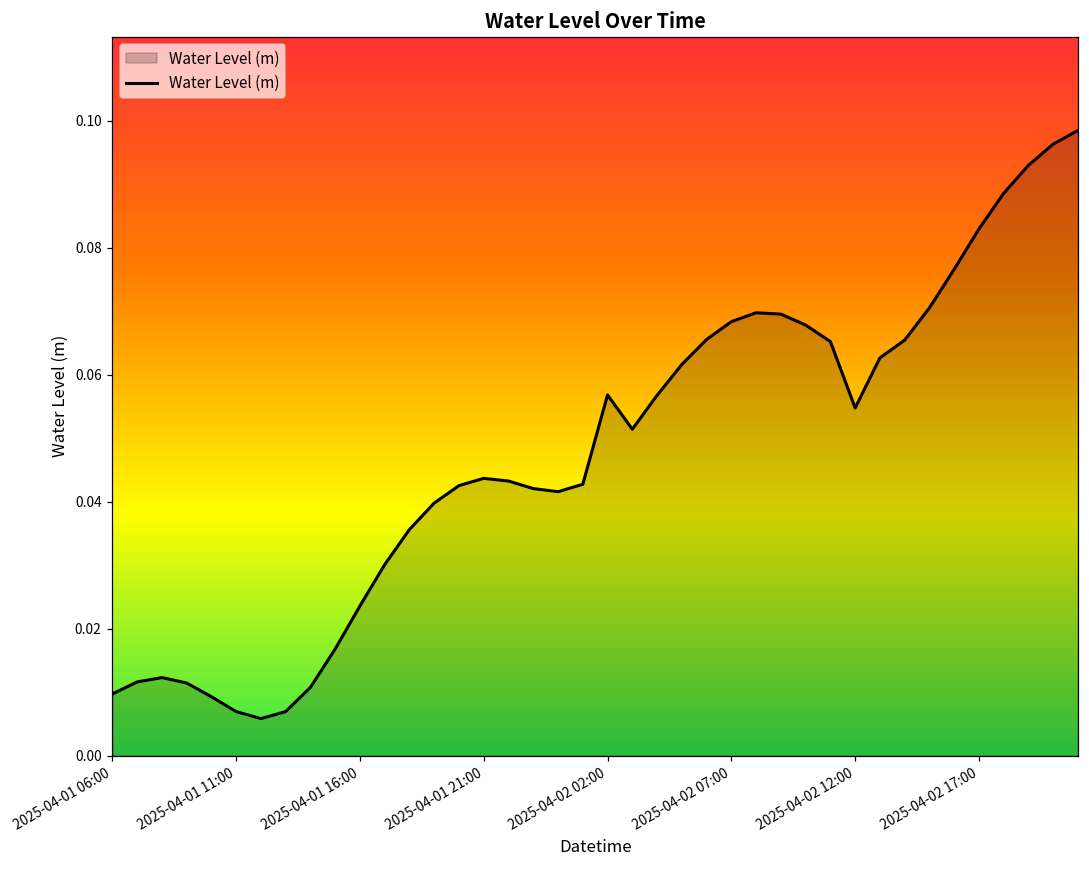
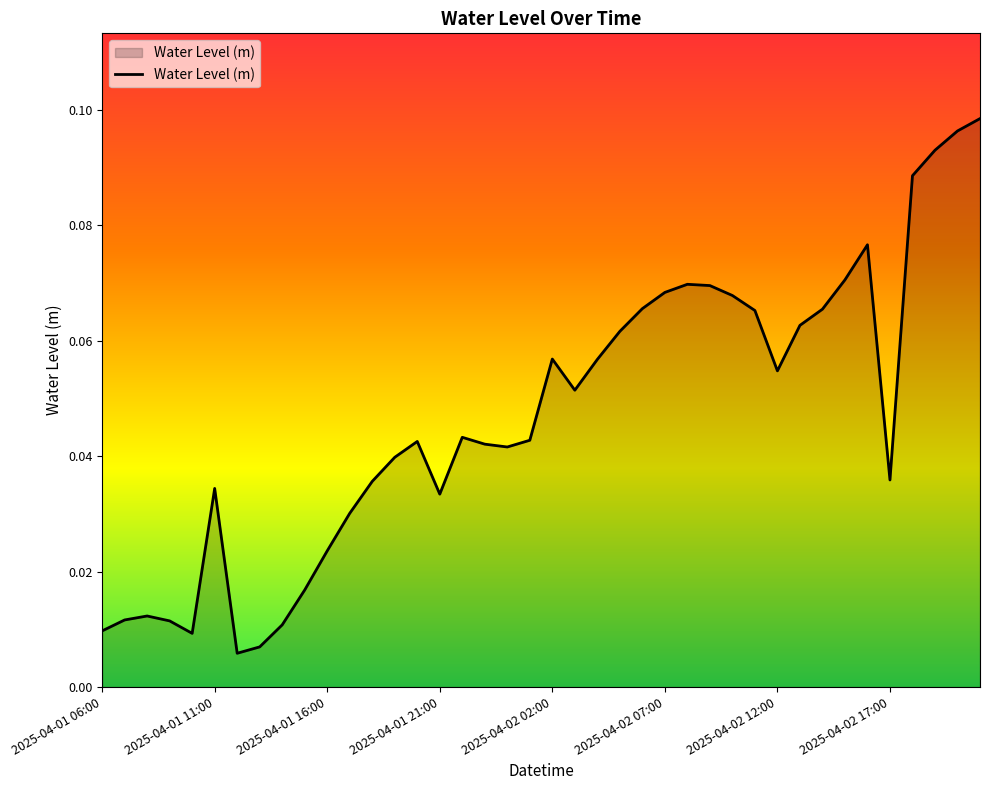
  {
    "2025-04-01 06:00": 0.010,
-   "2025-04-01 11:00": 0.007,
+   "2025-04-01 11:00": 0.034,
    "2025-04-01 16:00": 0.024,
-   "2025-04-01 21:00": 0.044,
+   "2025-04-01 21:00": 0.033,
    "2025-04-02 02:00": 0.057,
    "2025-04-02 07:00": 0.068,
    "2025-04-02 12:00": 0.055,
-   "2025-04-02 17:00": 0.083
+   "2025-04-02 17:00": 0.036
  }
